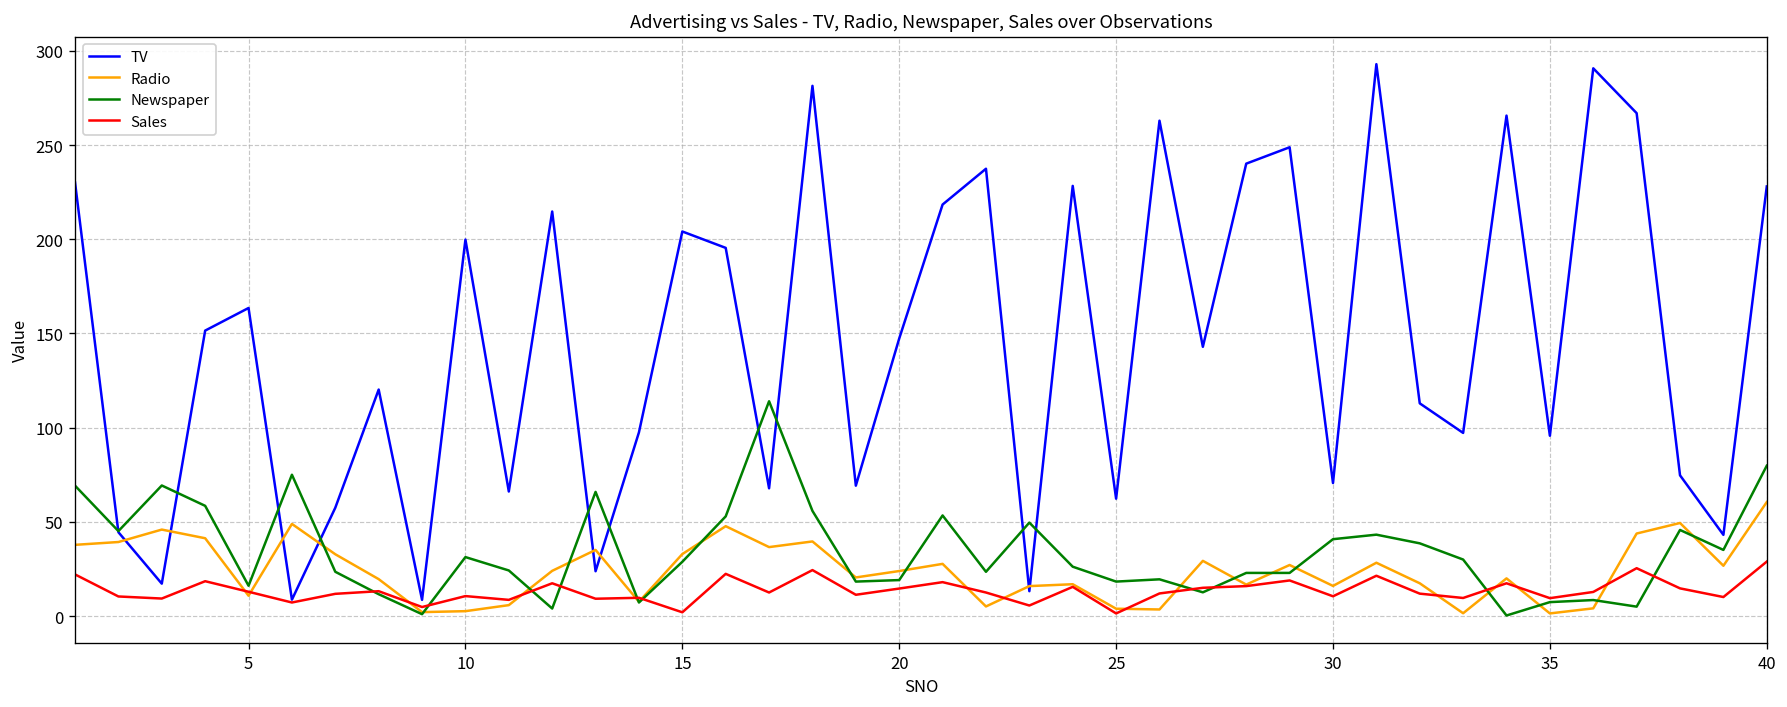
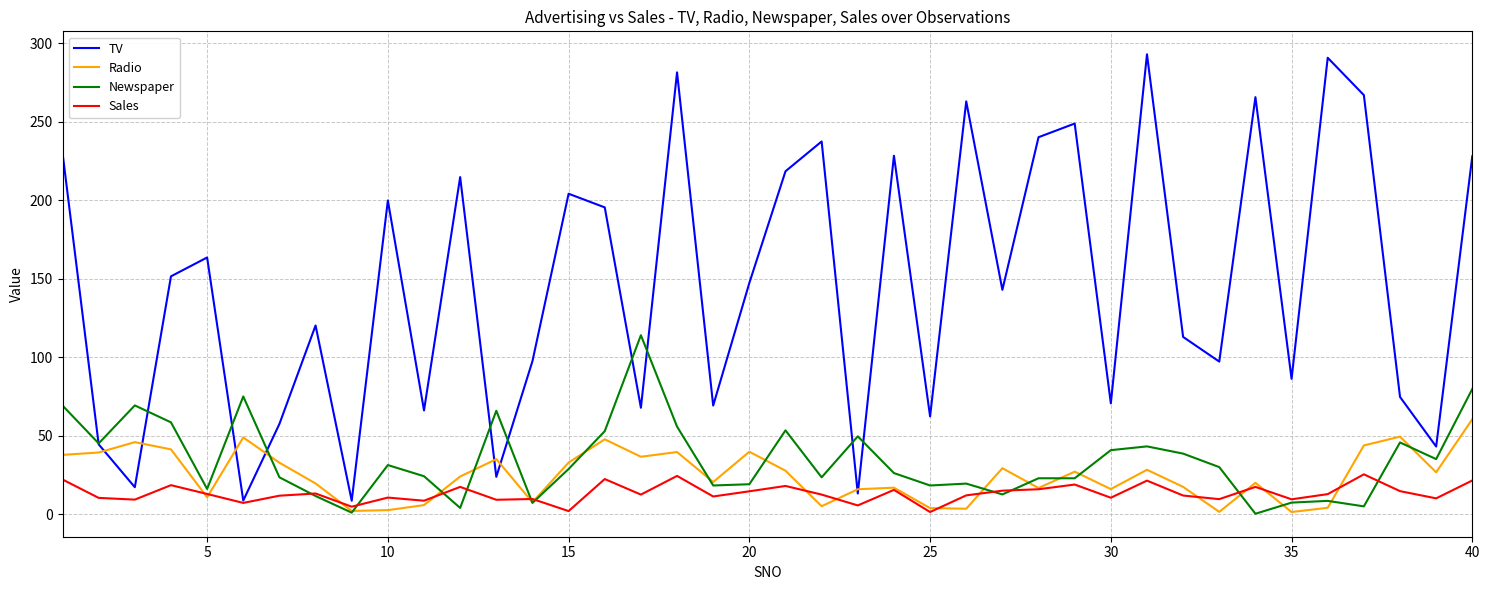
  {
    "TV": {
      "5": 164,
      "10": 200,
      "15": 204,
      "20": 147,
      "25": 62,
      "30": 71,
-     "35": 96,
+     "35": 86,
      "40": 228
    },
    "Radio": {
      "5": 11,
      "10": 3,
      "15": 33,
-     "20": 24,
+     "20": 40,
      "25": 4,
      "30": 16,
      "35": 1,
      "40": 61
    },
    "Newspaper": {
      "5": 16,
      "10": 31,
      "15": 29,
      "20": 19,
      "25": 18,
      "30": 41,
      "35": 7,
      "40": 80
    },
    "Sales": {
      "5": 13,
      "10": 11,
      "15": 2,
      "20": 15,
      "25": 1,
      "30": 11,
      "35": 10,
-     "40": 29
+     "40": 22
    }
  }
